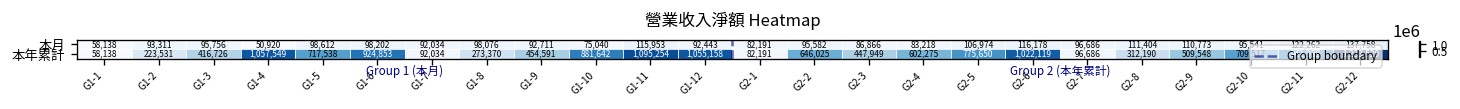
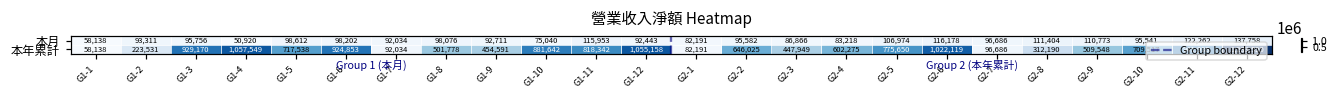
  {
    "本年累計": {
      "G1-1": "58,138",
      "G1-2": "223,531",
-     "G1-3": "416,726",
+     "G1-3": "929,170",
      "G1-4": "1,057,549",
      "G1-5": "717,538",
      "G1-6": "924,853",
      "G1-7": "92,034",
-     "G1-8": "273,370",
+     "G1-8": "501,778",
      "G1-9": "454,591",
      "G1-10": "881,642",
-     "G1-11": "1,095,254",
+     "G1-11": "818,342",
      "G1-12": "1,055,158",
      "G2-1": "82,191",
      "G2-2": "646,025",
      "G2-3": "447,949",
      "G2-4": "602,275",
      "G2-5": "775,650",
      "G2-6": "1,022,119",
      "G2-7": "96,686",
      "G2-8": "312,190",
      "G2-9": "509,548"
    }
  }
